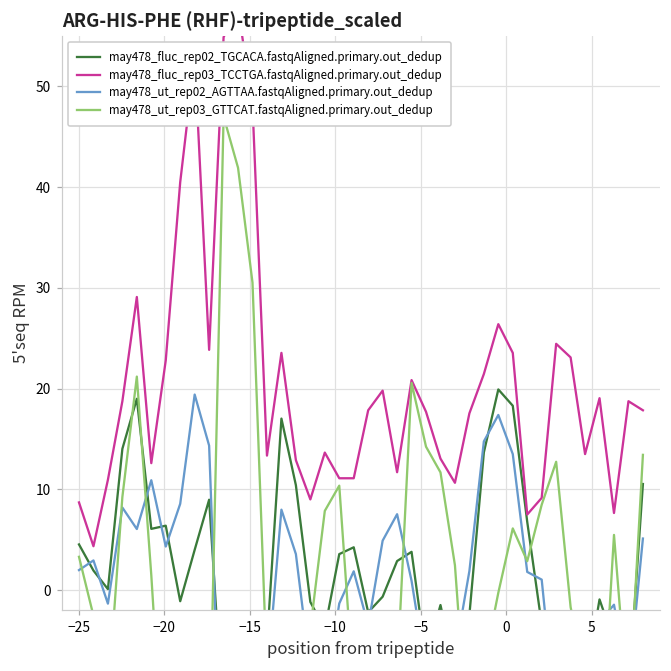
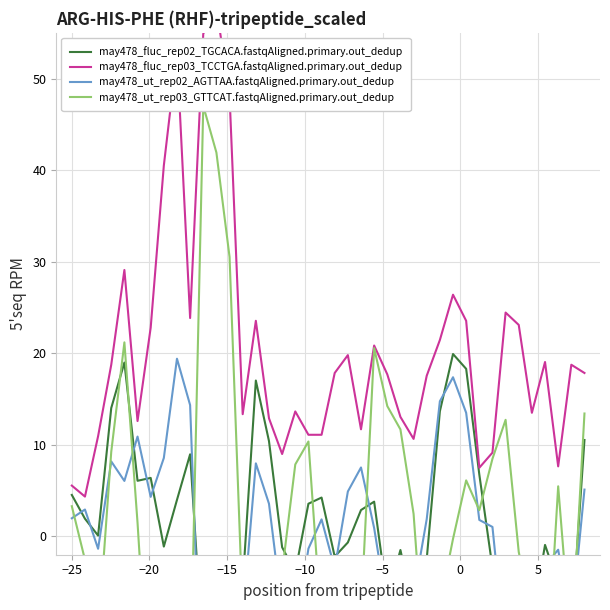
  {
    "may478_fluc_rep02_TGCACA.fastqAligned.primary.out_dedup": {
      "−25": 5
    },
    "may478_fluc_rep03_TCCTGA.fastqAligned.primary.out_dedup": {
-     "−25": 9
+     "−25": 6
    },
    "may478_ut_rep02_AGTTAA.fastqAligned.primary.out_dedup": {
      "−25": 2
    },
    "may478_ut_rep03_GTTCAT.fastqAligned.primary.out_dedup": {
      "−25": 3
    }
  }
